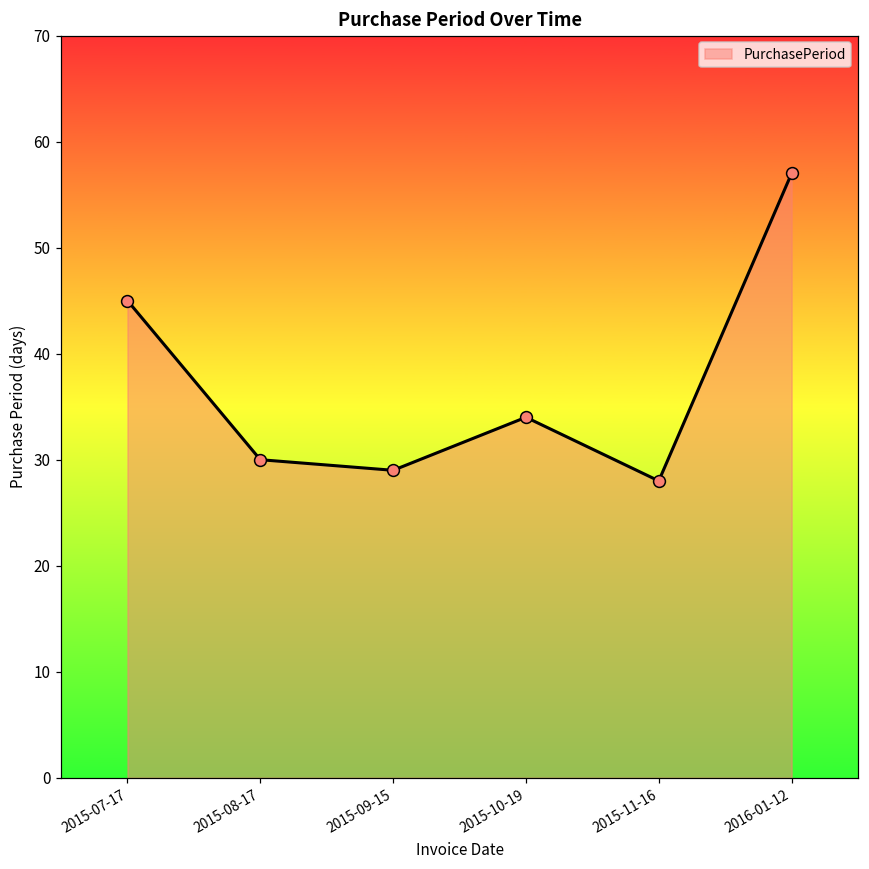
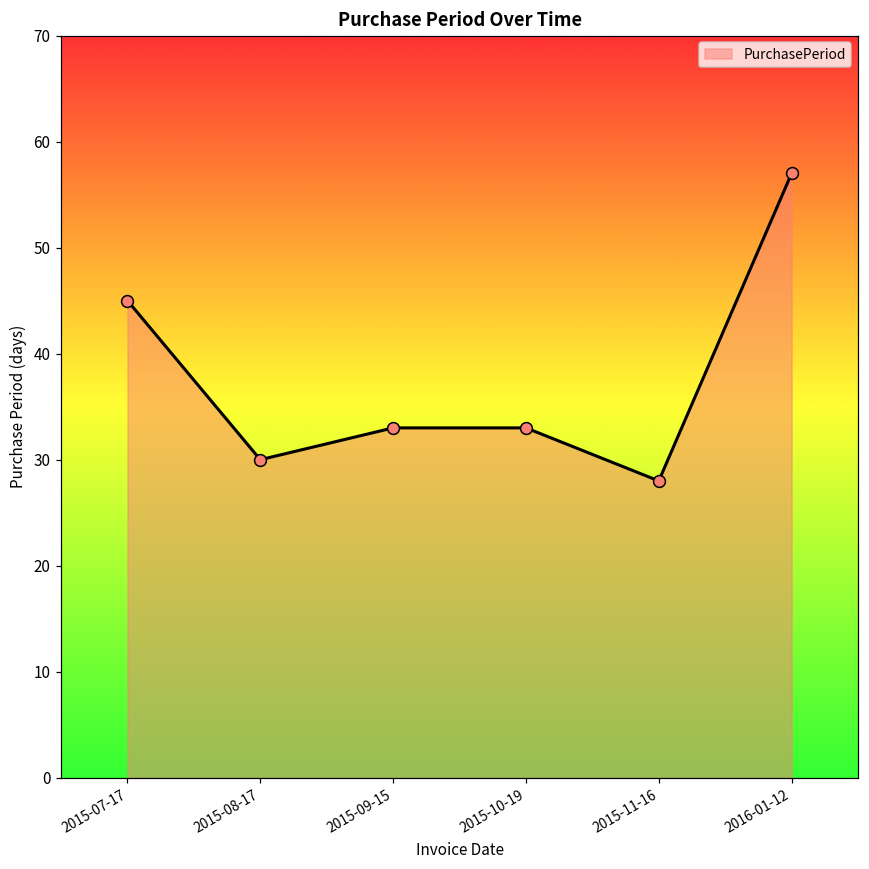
  {
    "2015-07-17": 45,
    "2015-08-17": 30,
-   "2015-09-15": 29,
-   "2015-10-19": 34,
+   "2015-09-15": 33,
+   "2015-10-19": 33,
    "2015-11-16": 28,
    "2016-01-12": 57
  }
